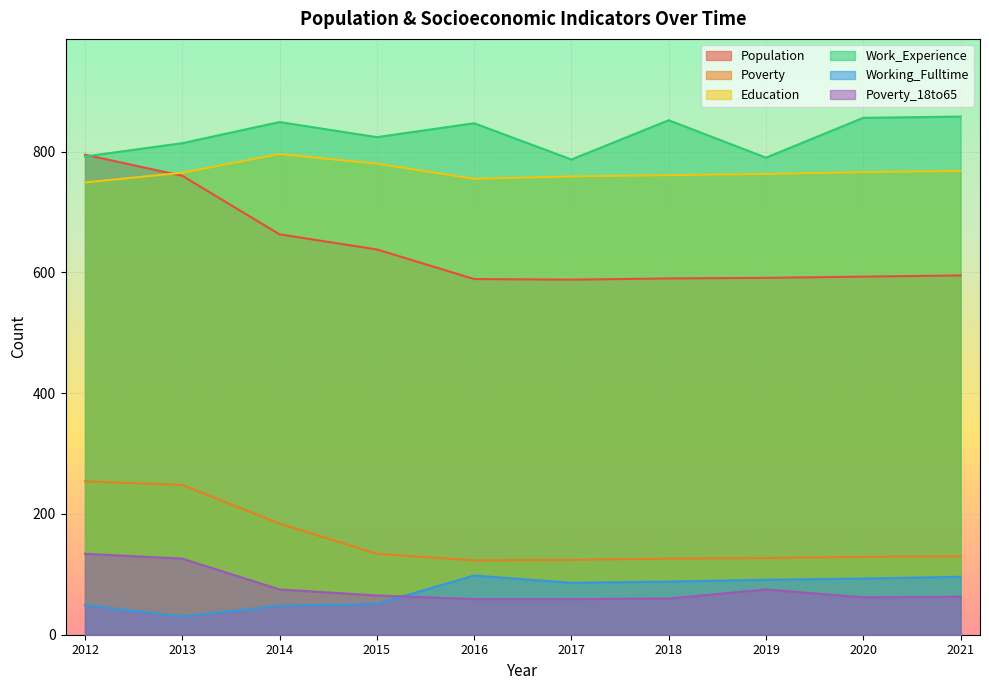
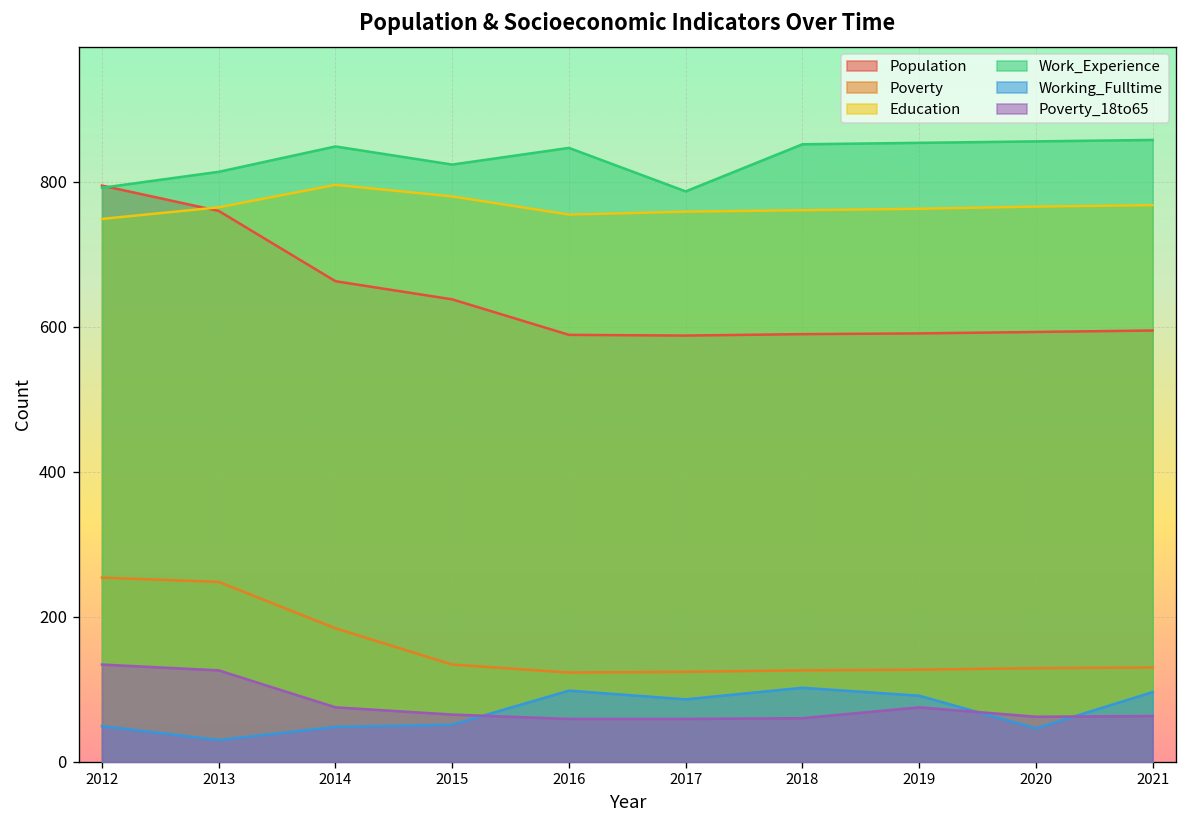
  {
    "Education": {
      "2012": 750,
      "2013": 770,
      "2014": 800,
      "2015": 780,
      "2016": 760,
      "2017": 760,
      "2018": 760,
      "2019": 760,
      "2020": 770,
      "2021": 770
    },
    "Work_Experience": {
      "2013": 810,
      "2014": 850,
      "2015": 820,
      "2016": 850,
      "2017": 790,
      "2018": 850,
-     "2019": 790,
+     "2019": 850,
      "2020": 860,
      "2021": 860
    },
    "Working_Fulltime": {
      "2012": 50,
      "2013": 30,
      "2014": 50,
      "2015": 50,
      "2016": 100,
      "2017": 90,
-     "2018": 90,
+     "2018": 100,
      "2019": 90,
-     "2020": 90,
+     "2020": 50,
      "2021": 100
    },
    "Poverty_18to65": {
      "2012": 130,
      "2013": 130,
      "2014": 80,
      "2015": 70,
      "2016": 60,
      "2017": 60,
      "2018": 60,
      "2019": 80,
      "2020": 60,
      "2021": 60
    }
  }
